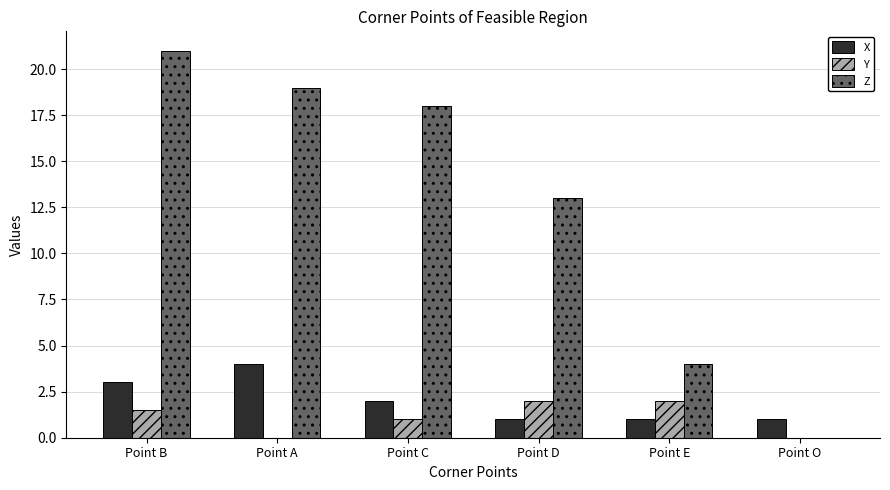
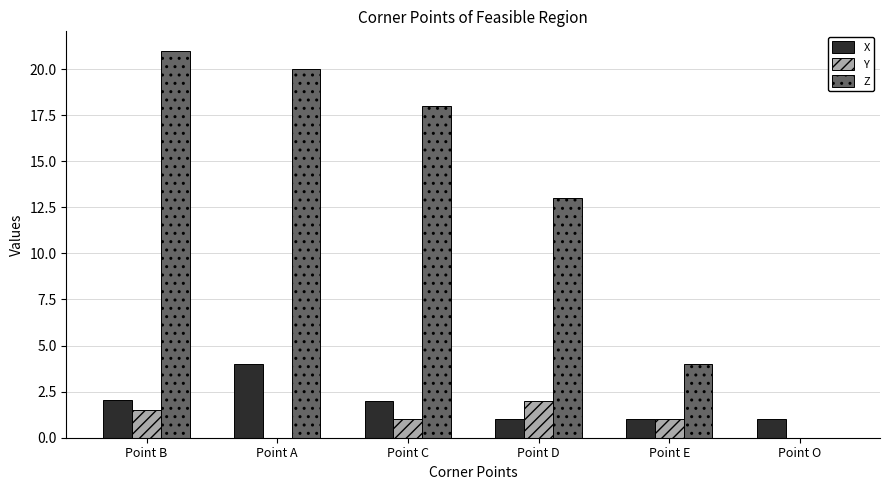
  {
    "X": {
-     "Point B": 3.0,
+     "Point B": 2.1,
      "Point A": 4.0,
      "Point C": 2.0,
      "Point D": 1.0,
      "Point E": 1.0,
      "Point O": 1.0
    },
    "Y": {
      "Point B": 1.5,
      "Point A": 0,
      "Point C": 1,
      "Point D": 2,
-     "Point E": 2,
+     "Point E": 1,
      "Point O": 0
    },
    "Z": {
      "Point B": 21,
-     "Point A": 19,
+     "Point A": 20,
      "Point C": 18,
      "Point D": 13,
      "Point E": 4,
      "Point O": 0
    }
  }
